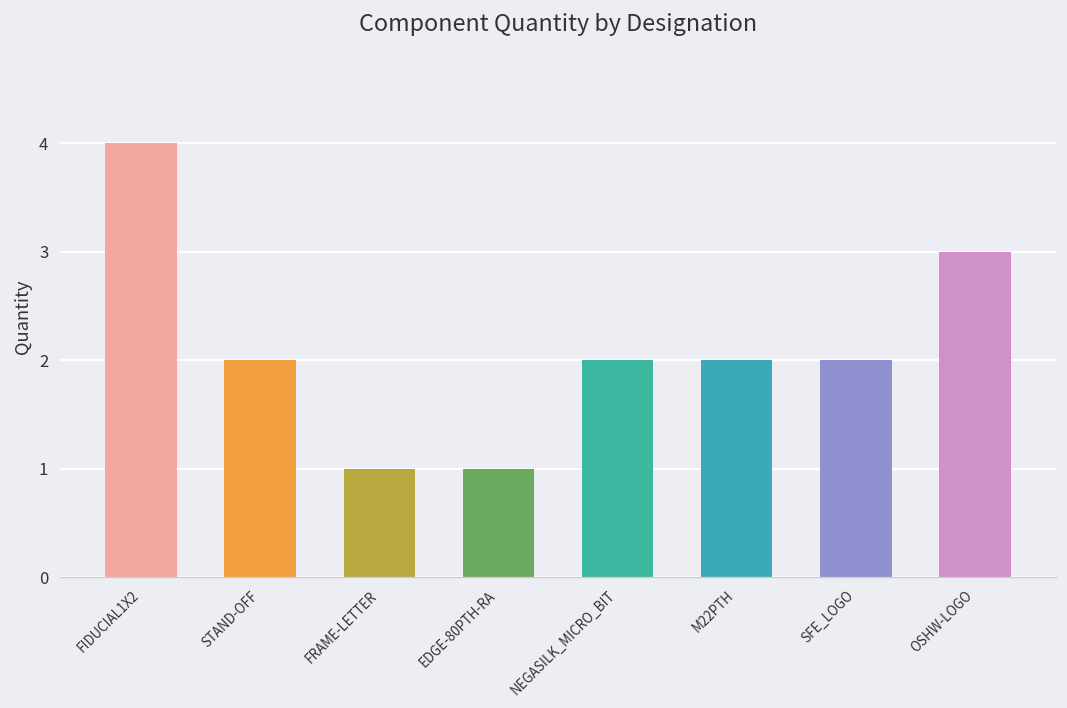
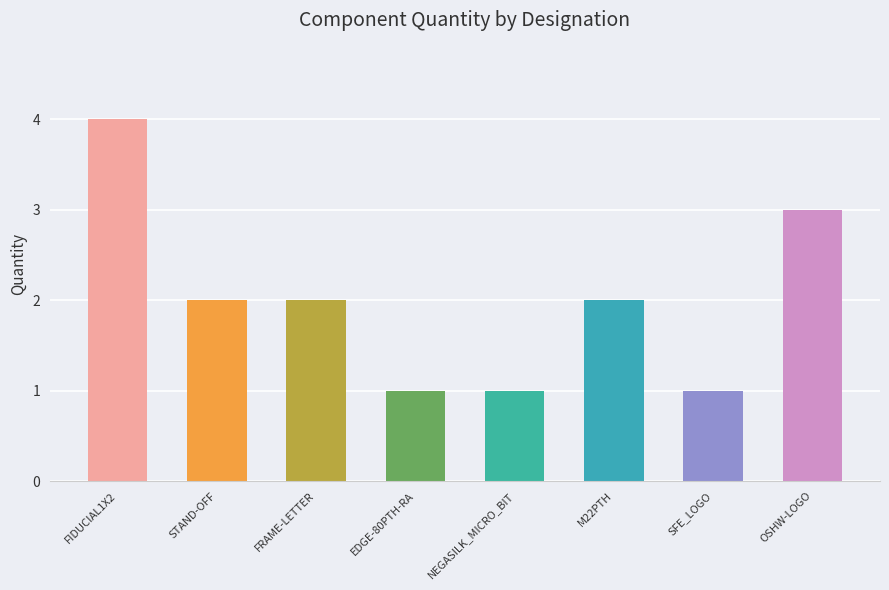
  {
    "FIDUCIAL1X2": 4,
    "STAND-OFF": 2,
-   "FRAME-LETTER": 1,
+   "FRAME-LETTER": 2,
    "EDGE-80PTH-RA": 1,
-   "NEGASILK_MICRO_BIT": 2,
+   "NEGASILK_MICRO_BIT": 1,
    "M22PTH": 2,
-   "SFE_LOGO": 2,
+   "SFE_LOGO": 1,
    "OSHW-LOGO": 3
  }
